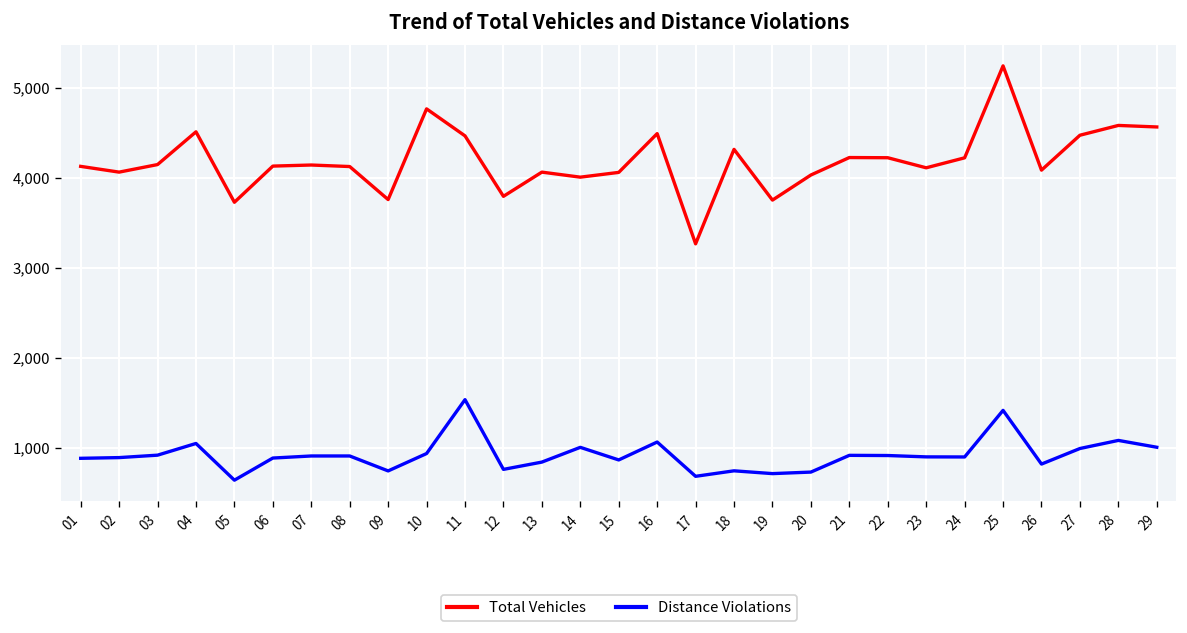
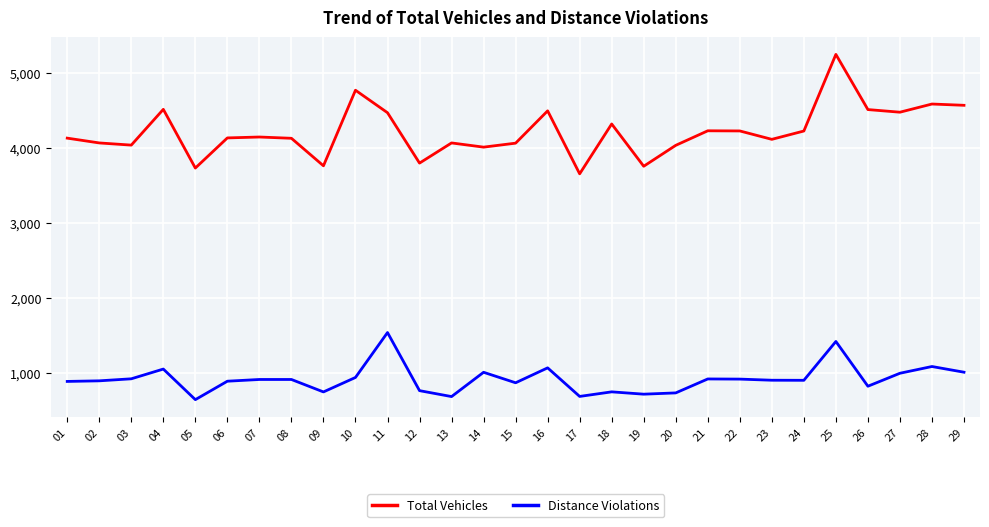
  {
    "Total Vehicles": {
      "01": "4,100",
      "02": "4,100",
-     "03": "4,100",
+     "03": "4,000",
      "04": "4,500",
      "05": "3,700",
      "06": "4,100",
      "07": "4,100",
      "08": "4,100",
      "09": "3,800",
      "10": "4,800",
      "11": "4,500",
      "12": "3,800",
      "13": "4,100",
      "14": "4,000",
      "15": "4,100",
      "16": "4,500",
-     "17": "3,300",
+     "17": "3,700",
      "18": "4,300",
      "19": "3,800",
      "20": "4,000",
      "21": "4,200",
      "22": "4,200",
      "23": "4,100",
      "24": "4,200",
      "25": "5,200",
-     "26": "4,100",
+     "26": "4,500",
      "27": "4,500",
      "28": "4,600",
      "29": "4,600"
    },
    "Distance Violations": {
      "01": "900",
      "02": "900",
      "03": "900",
      "04": "1,000",
      "05": "600",
      "06": "900",
      "07": "900",
      "08": "900",
      "09": "700",
      "10": "900",
      "11": "1,500",
      "12": "800",
-     "13": "800",
+     "13": "700",
      "14": "1,000",
      "15": "900",
      "16": "1,100",
      "17": "700",
      "18": "700",
      "19": "700",
      "20": "700",
      "21": "900",
      "22": "900",
      "23": "900",
      "24": "900",
      "25": "1,400",
      "26": "800",
      "27": "1,000",
      "28": "1,100",
      "29": "1,000"
    }
  }
